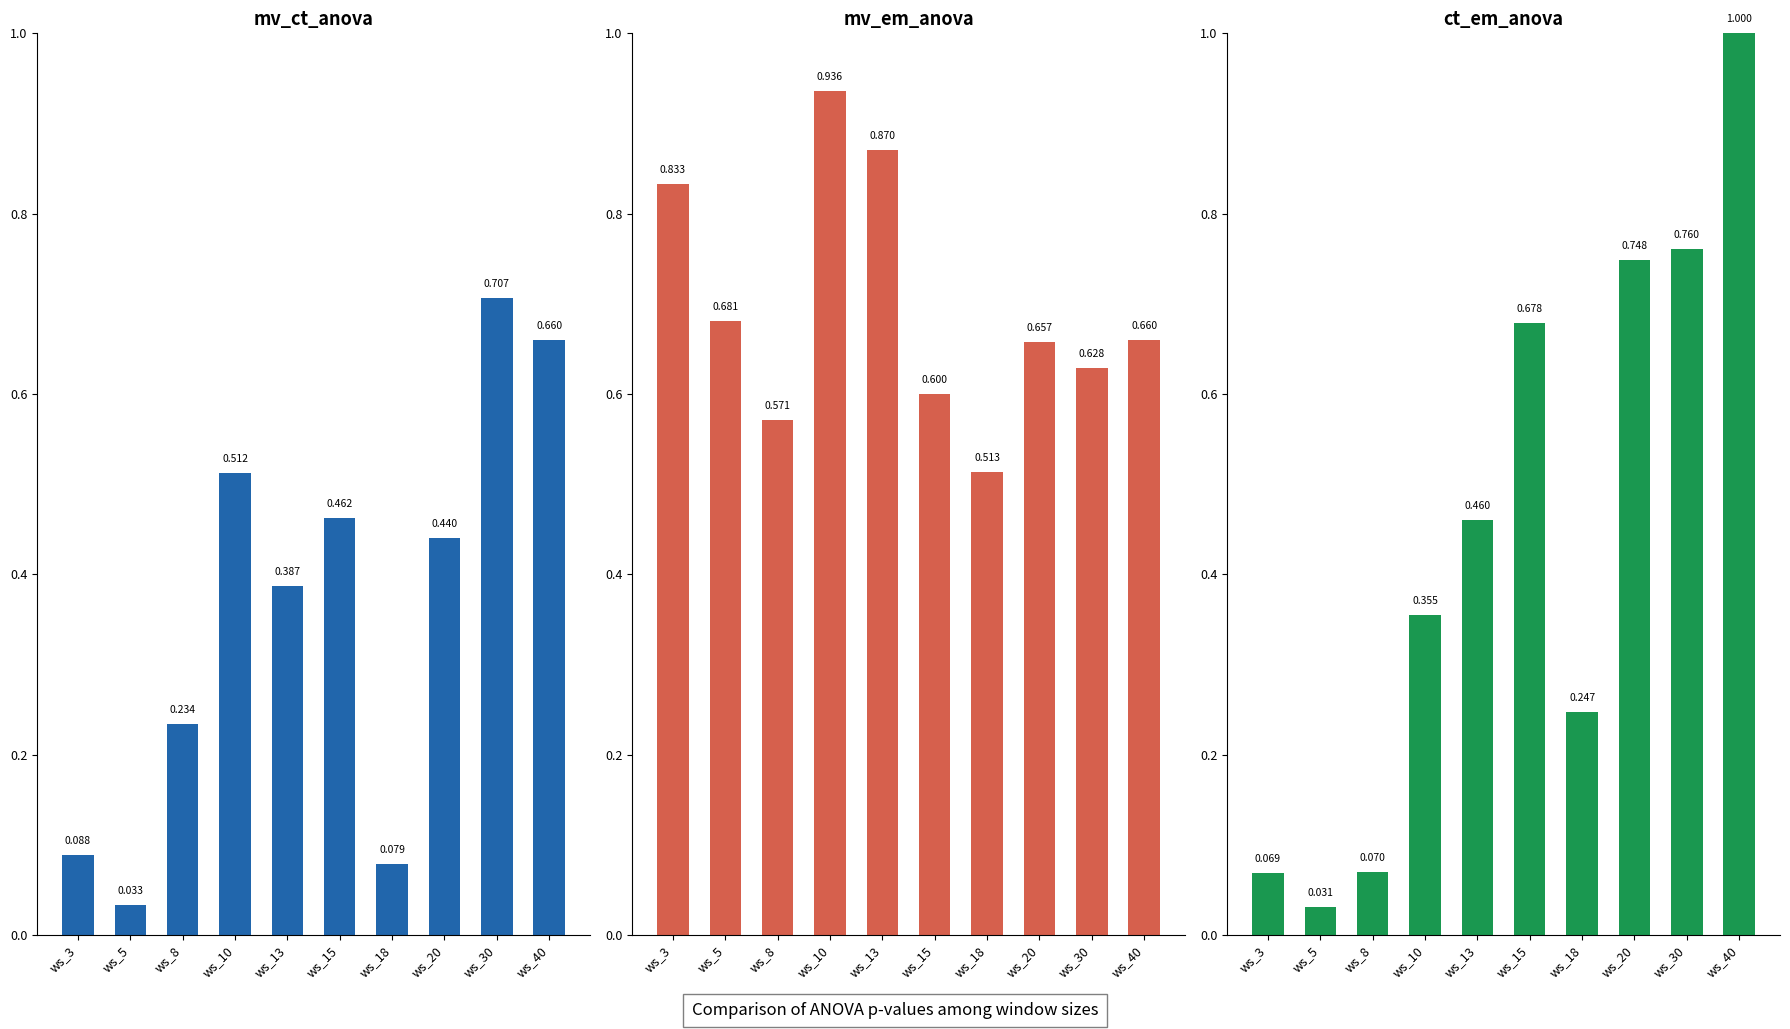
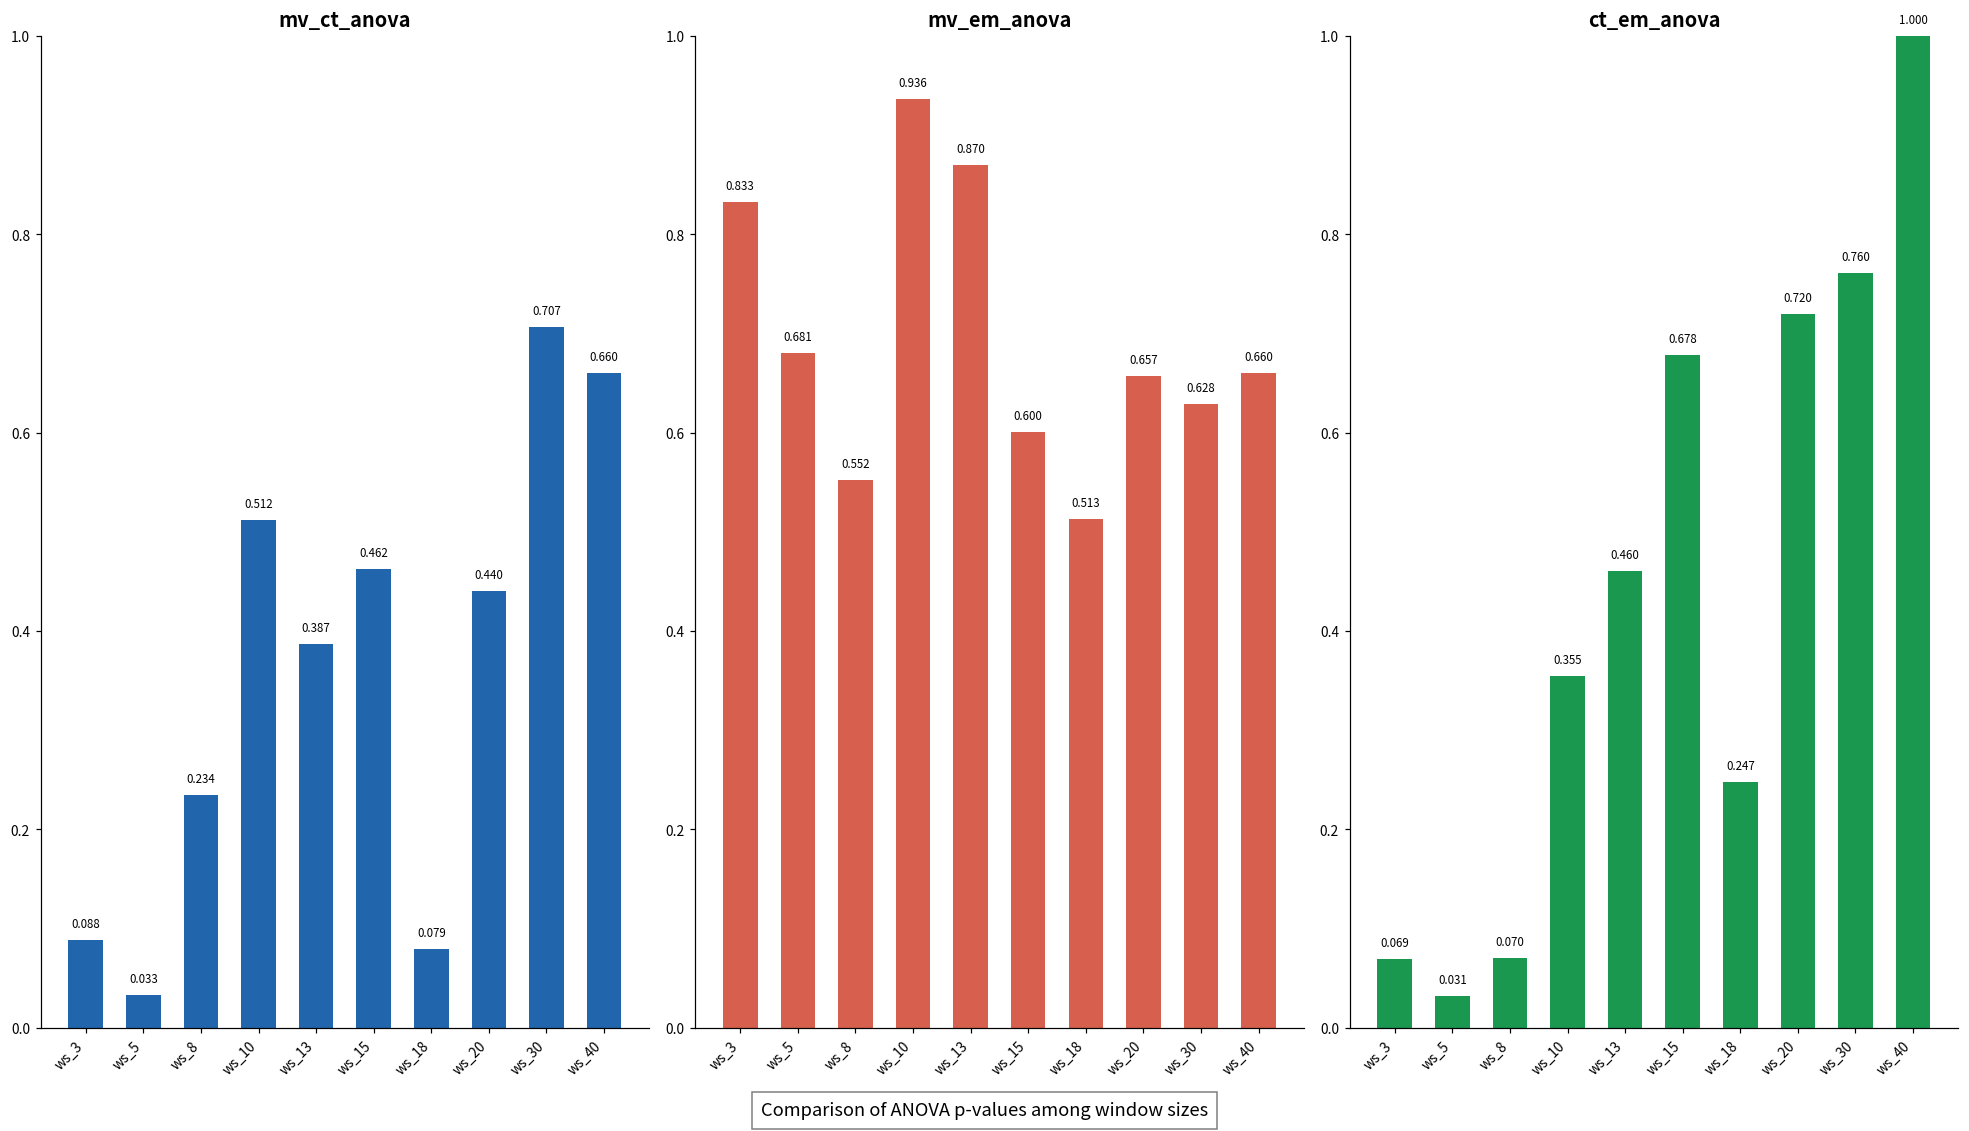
  {
    "mv_ct_anova": {
      "ws_3": 0.088,
      "ws_5": 0.033,
      "ws_8": 0.234,
      "ws_10": 0.512,
      "ws_13": 0.387,
      "ws_15": 0.462,
      "ws_18": 0.079,
      "ws_20": 0.440,
      "ws_30": 0.707,
      "ws_40": 0.660
    },
    "mv_em_anova": {
      "ws_3": 0.833,
      "ws_5": 0.681,
-     "ws_8": 0.571,
+     "ws_8": 0.552,
      "ws_10": 0.936,
      "ws_13": 0.870,
      "ws_15": 0.600,
      "ws_18": 0.513,
      "ws_20": 0.657,
      "ws_30": 0.628,
      "ws_40": 0.660
    },
    "ct_em_anova": {
      "ws_3": 0.069,
      "ws_5": 0.031,
      "ws_8": 0.070,
      "ws_10": 0.355,
      "ws_13": 0.460,
      "ws_15": 0.678,
      "ws_18": 0.247,
-     "ws_20": 0.748,
+     "ws_20": 0.720,
      "ws_30": 0.760,
      "ws_40": 1.000
    }
  }
